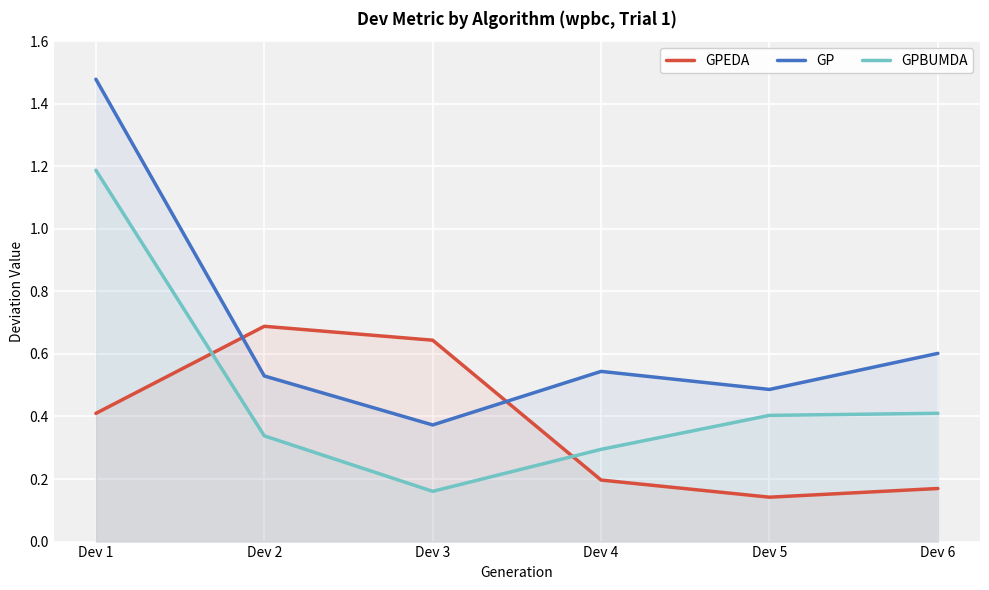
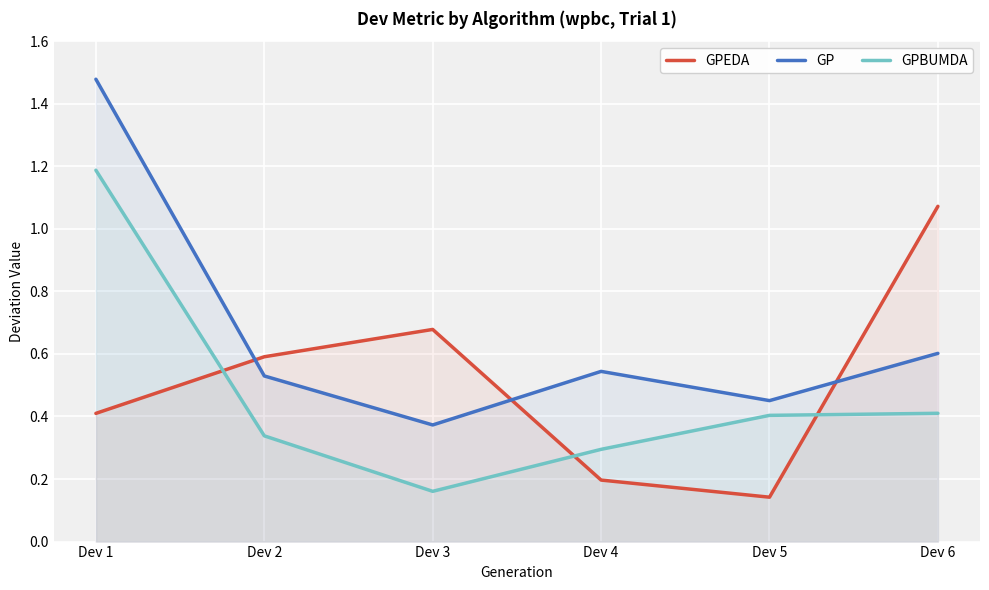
  {
    "GPEDA": {
      "Dev 1": 0.41,
-     "Dev 2": 0.69,
-     "Dev 3": 0.64,
+     "Dev 2": 0.59,
+     "Dev 3": 0.68,
      "Dev 4": 0.20,
      "Dev 5": 0.14,
-     "Dev 6": 0.17
+     "Dev 6": 1.07
    },
    "GP": {
      "Dev 1": 1.48,
      "Dev 2": 0.53,
      "Dev 3": 0.37,
      "Dev 4": 0.54,
-     "Dev 5": 0.49,
+     "Dev 5": 0.45,
      "Dev 6": 0.60
    },
    "GPBUMDA": {
      "Dev 1": 1.19,
      "Dev 2": 0.34,
      "Dev 3": 0.16,
      "Dev 4": 0.29,
      "Dev 5": 0.40,
      "Dev 6": 0.41
    }
  }
